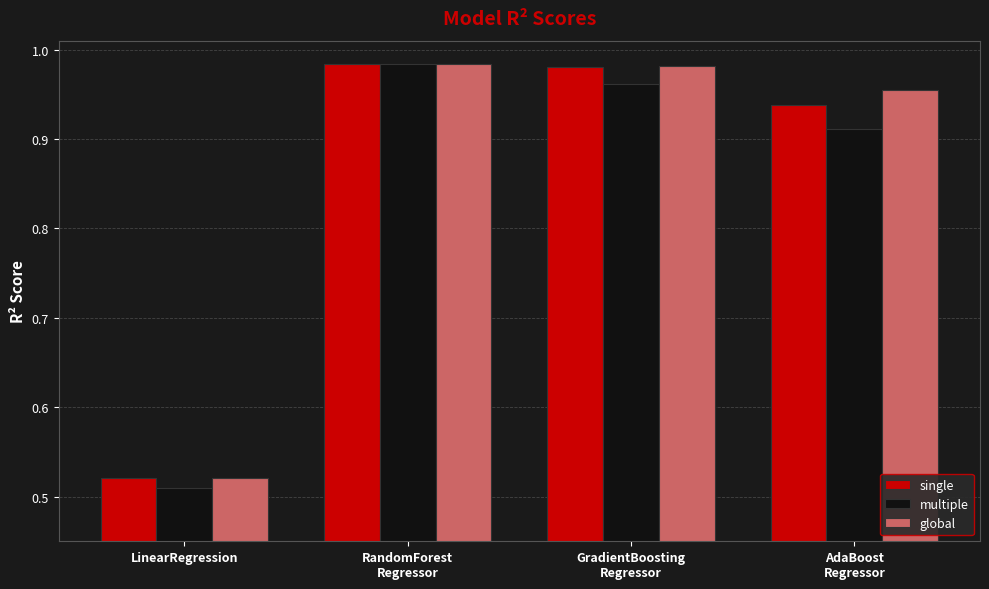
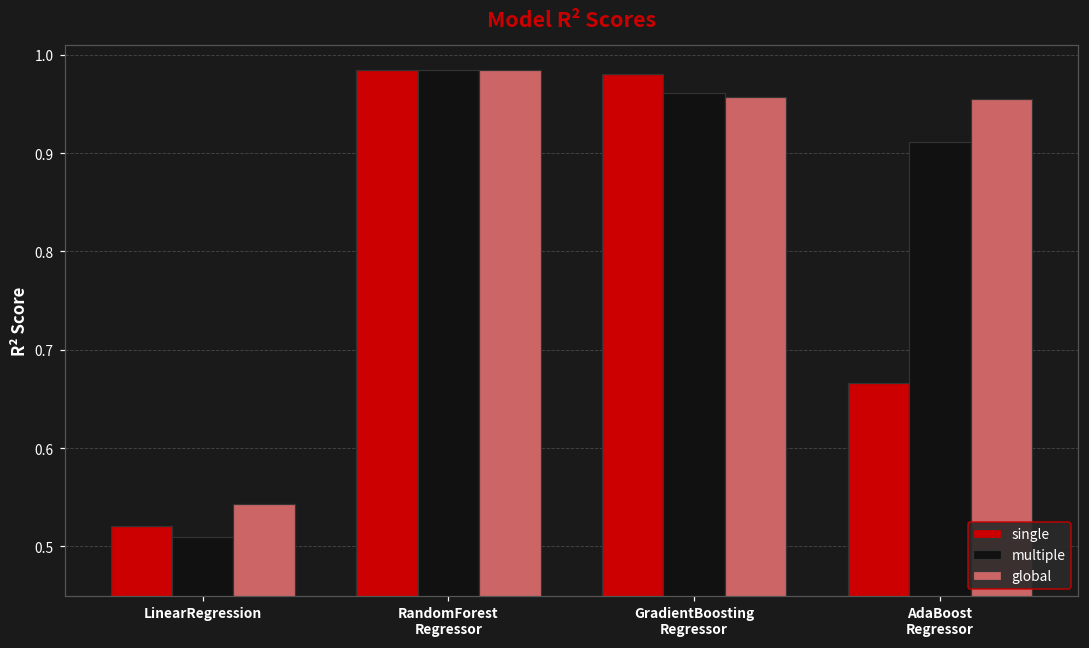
  {
    "single": {
      "LinearRegression": 0.52,
      "RandomForest Regressor": 0.98,
      "GradientBoosting Regressor": 0.98,
-     "AdaBoost Regressor": 0.94
+     "AdaBoost Regressor": 0.67
    },
    "multiple": {
      "LinearRegression": 0.51,
      "RandomForest Regressor": 0.98,
      "GradientBoosting Regressor": 0.96,
      "AdaBoost Regressor": 0.91
    },
    "global": {
-     "LinearRegression": 0.52,
+     "LinearRegression": 0.54,
      "RandomForest Regressor": 0.98,
-     "GradientBoosting Regressor": 0.98,
+     "GradientBoosting Regressor": 0.96,
      "AdaBoost Regressor": 0.95
    }
  }
